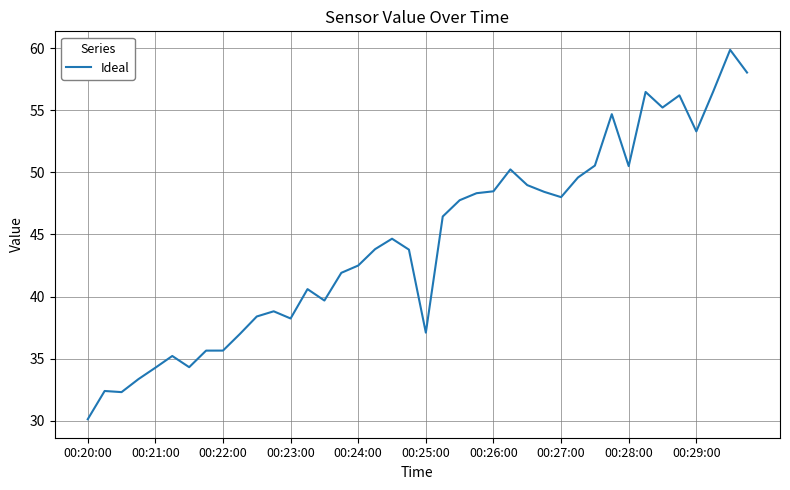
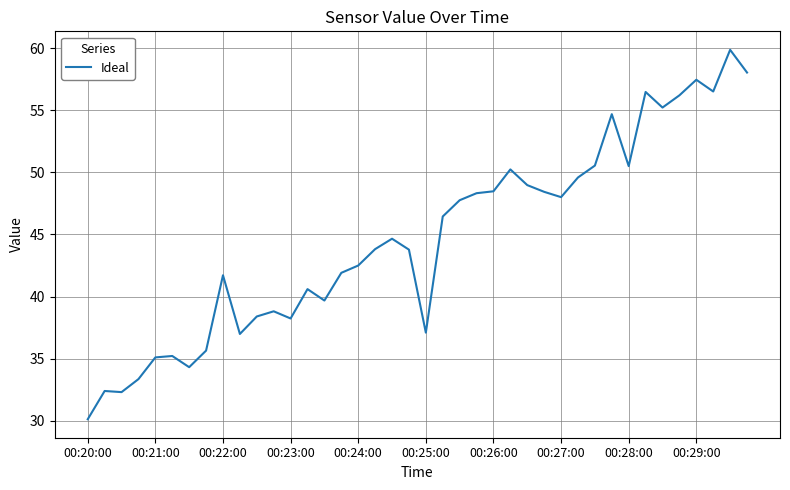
  {
    "00:20:00": 30.1,
-   "00:21:00": 34.3,
-   "00:22:00": 35.6,
+   "00:21:00": 35.1,
+   "00:22:00": 41.7,
    "00:23:00": 38.2,
    "00:24:00": 42.5,
    "00:25:00": 37.1,
    "00:26:00": 48.5,
    "00:27:00": 48.0,
    "00:28:00": 50.5,
-   "00:29:00": 53.3
+   "00:29:00": 57.4
  }
